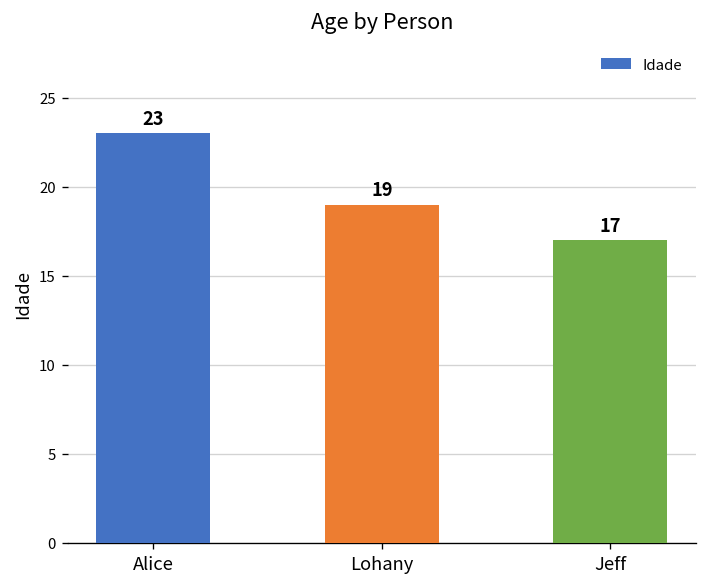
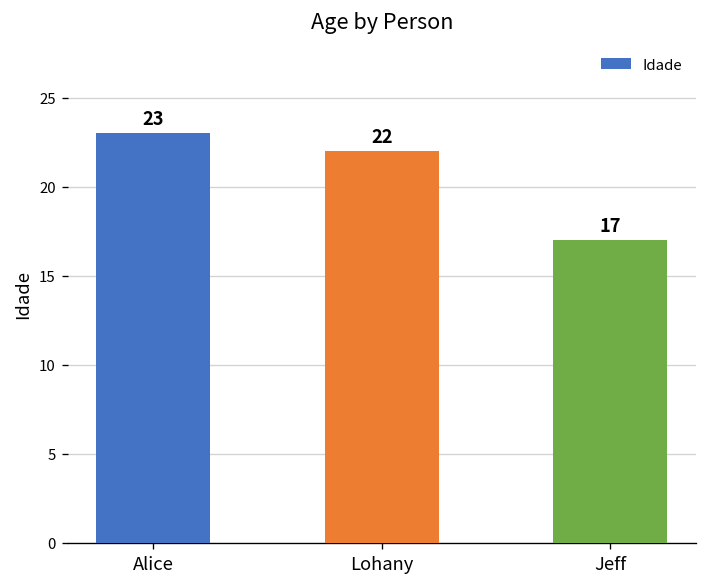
  {
    "Alice": 23,
-   "Lohany": 19,
+   "Lohany": 22,
    "Jeff": 17
  }
